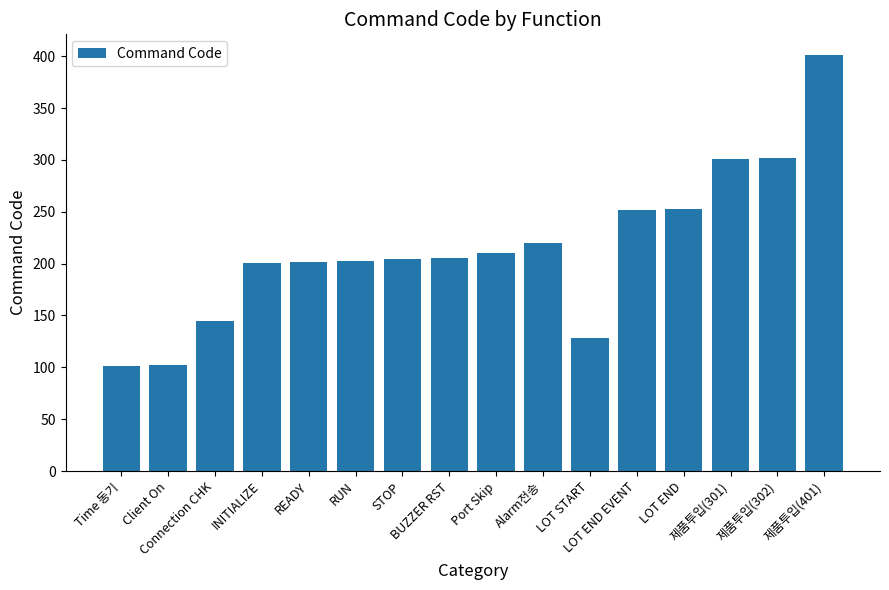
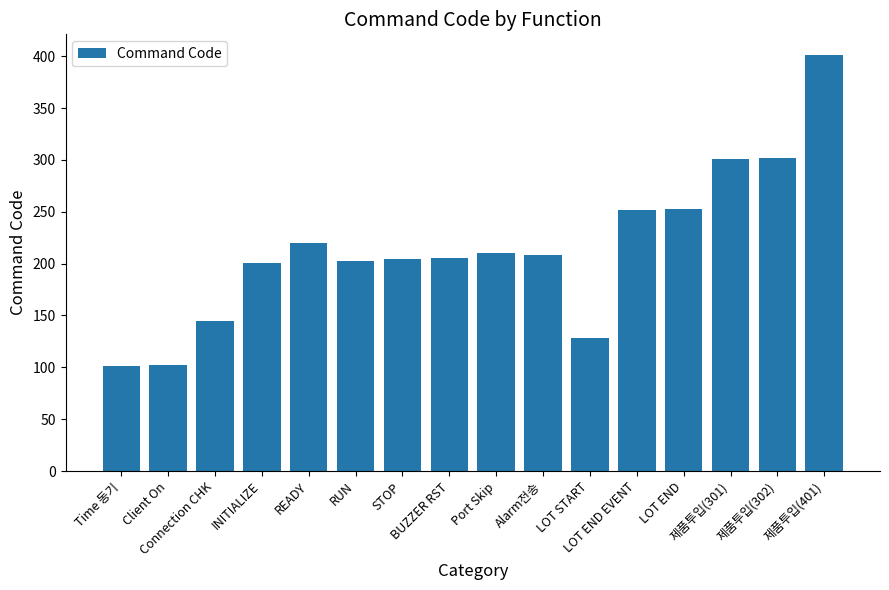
  {
    "Time 동기": 101,
    "Client On": 102,
    "Connection CHK": 145,
    "INITIALIZE": 201,
-   "READY": 202,
+   "READY": 220,
    "RUN": 203,
    "STOP": 204,
    "BUZZER RST": 205,
    "Port Skip": 210,
-   "Alarm전송": 220,
+   "Alarm전송": 208,
    "LOT START": 128,
    "LOT END EVENT": 252,
    "LOT END": 253,
    "제품투입(301)": 301,
    "제품투입(302)": 302,
    "제품투입(401)": 401
  }
